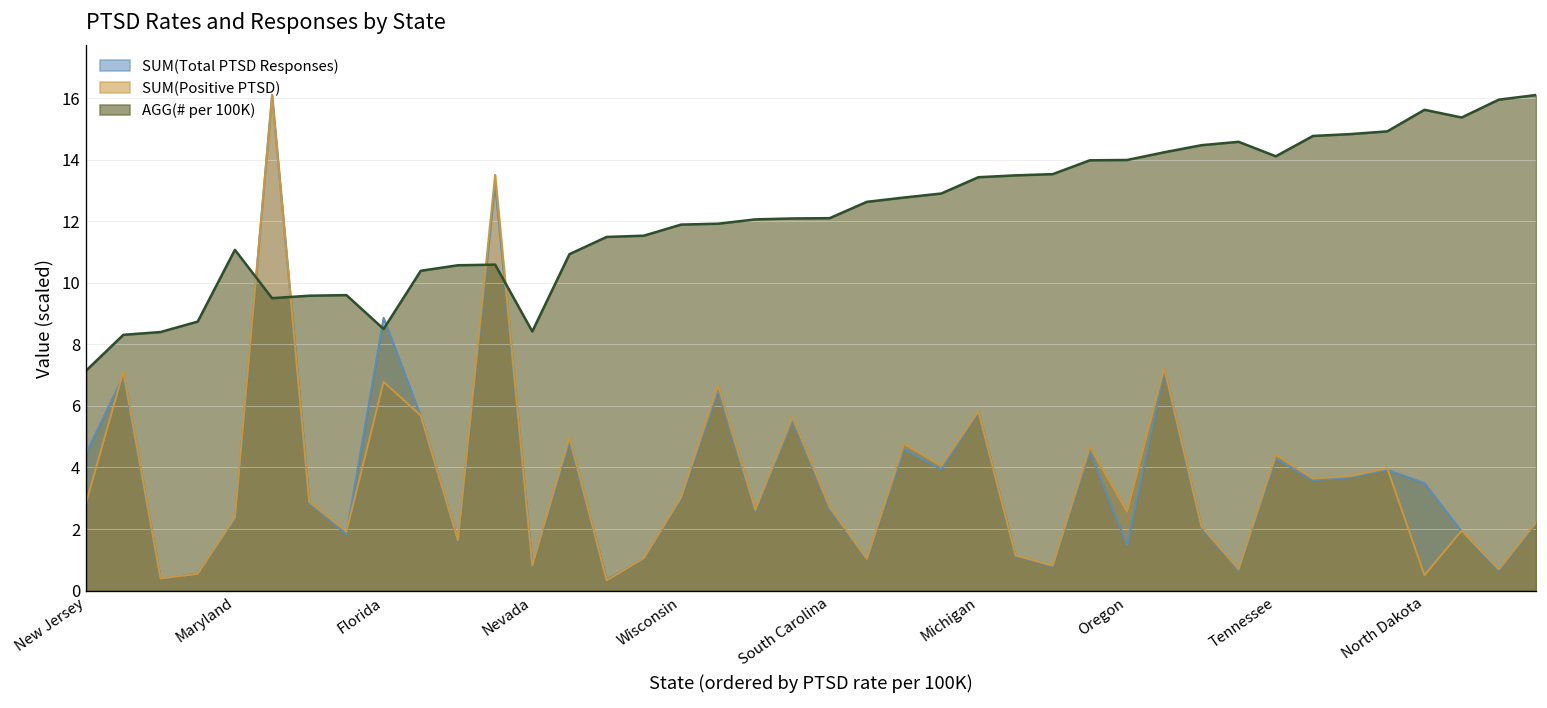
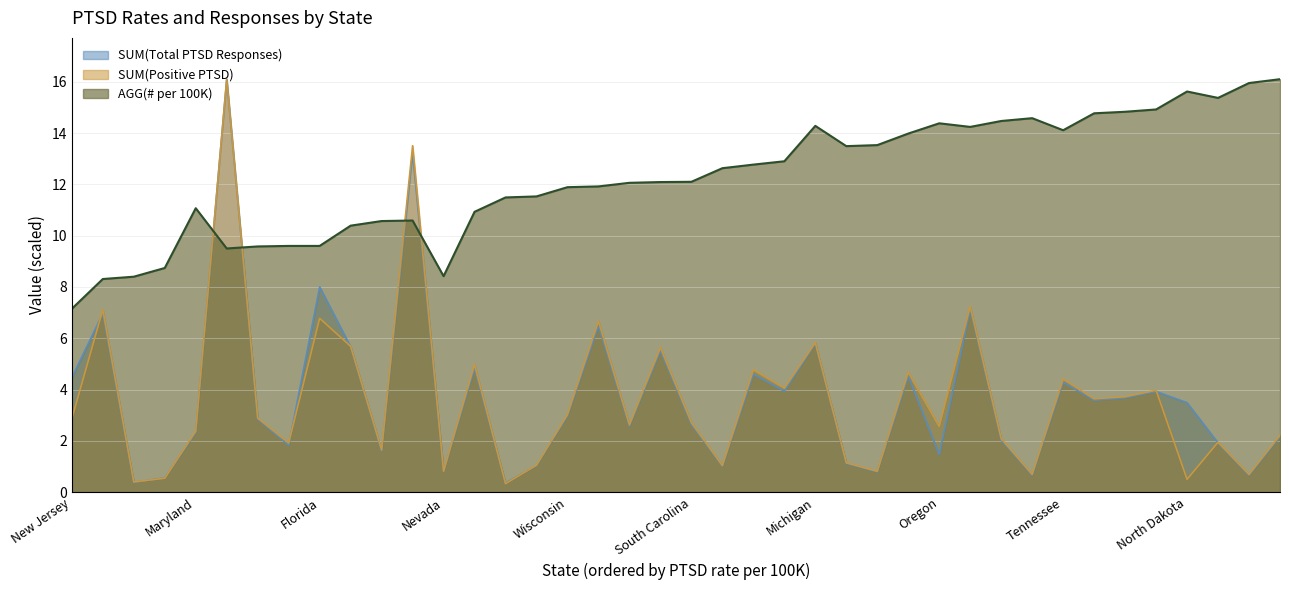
  {
    "SUM(Total PTSD Responses)": {
      "New Jersey": 4.5,
-     "Florida": 8.9,
+     "Florida": 8.0,
      "Oregon": 1.5,
      "Tennessee": 4.3,
      "North Dakota": 3.5
    },
    "SUM(Positive PTSD)": {
      "New Jersey": 2.9,
      "Florida": 6.8,
      "Oregon": 2.6,
      "Tennessee": 4.4,
      "North Dakota": 0.5
    },
    "AGG(# per 100K)": {
      "New Jersey": 7.2,
      "Maryland": 11.1,
-     "Florida": 8.5,
+     "Florida": 9.6,
      "Nevada": 8.4,
      "Wisconsin": 11.9,
      "South Carolina": 12.1,
-     "Michigan": 13.4,
-     "Oregon": 14.0,
+     "Michigan": 14.3,
+     "Oregon": 14.4,
      "Tennessee": 14.1,
      "North Dakota": 15.6
    }
  }
